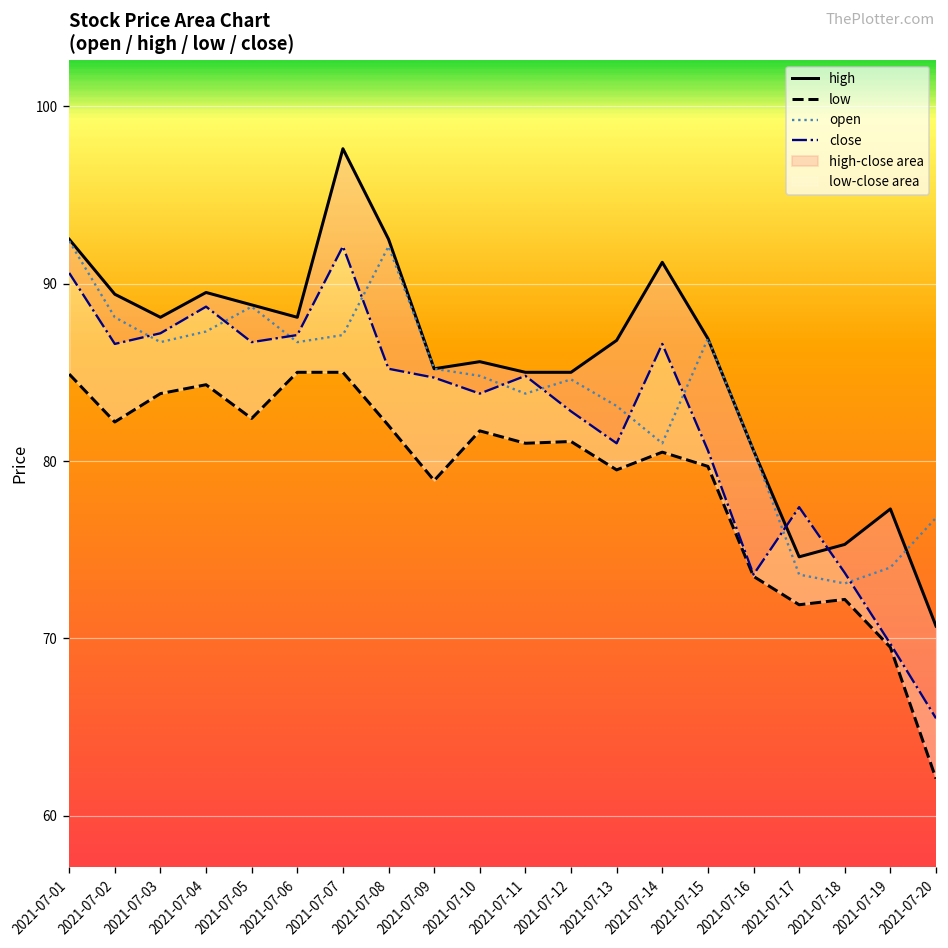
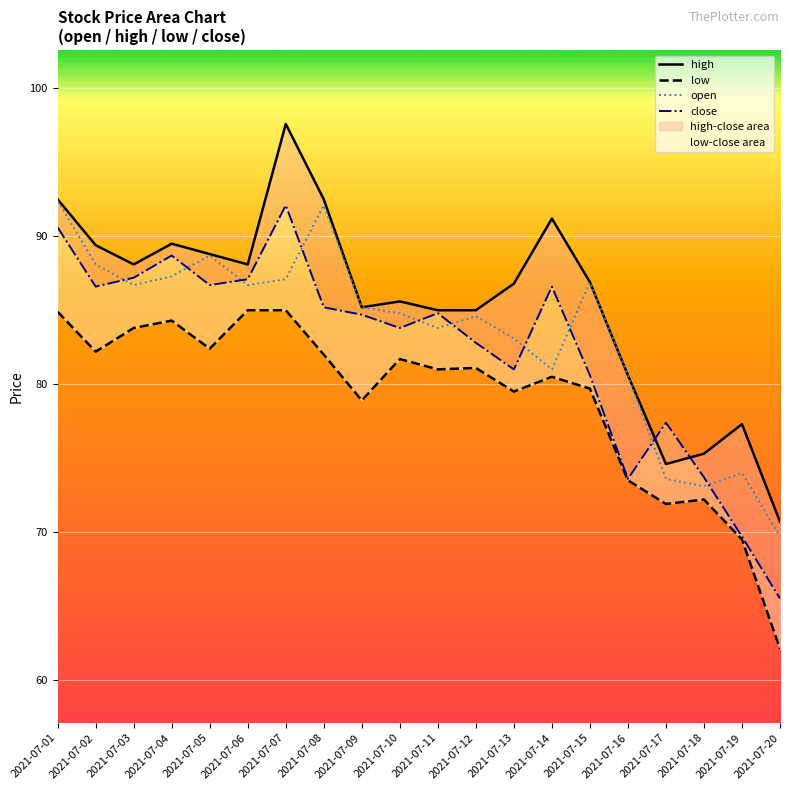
  {
    "open": {
      "2021-07-02": 88.1,
      "2021-07-03": 86.7,
      "2021-07-04": 87.3,
      "2021-07-06": 86.7,
      "2021-07-07": 87.1,
      "2021-07-08": 92.1,
      "2021-07-10": 84.8,
      "2021-07-11": 83.8,
      "2021-07-12": 84.6,
      "2021-07-13": 83.1,
      "2021-07-14": 81.0,
      "2021-07-17": 73.6,
      "2021-07-18": 73.1,
      "2021-07-19": 74.0,
-     "2021-07-20": 76.8
+     "2021-07-20": 69.7
    },
    "low-close area": {
      "2021-07-01": 90.6,
      "2021-07-02": 86.6,
      "2021-07-03": 87.2,
      "2021-07-04": 88.7,
      "2021-07-05": 86.7,
      "2021-07-06": 87.1,
      "2021-07-07": 92.1,
      "2021-07-08": 85.2,
      "2021-07-09": 84.7,
      "2021-07-10": 83.8,
      "2021-07-11": 84.8,
      "2021-07-12": 82.8,
      "2021-07-13": 81.0,
      "2021-07-14": 86.6,
      "2021-07-15": 80.6,
      "2021-07-18": 73.7,
      "2021-07-19": 69.7,
      "2021-07-20": 65.5
    }
  }
